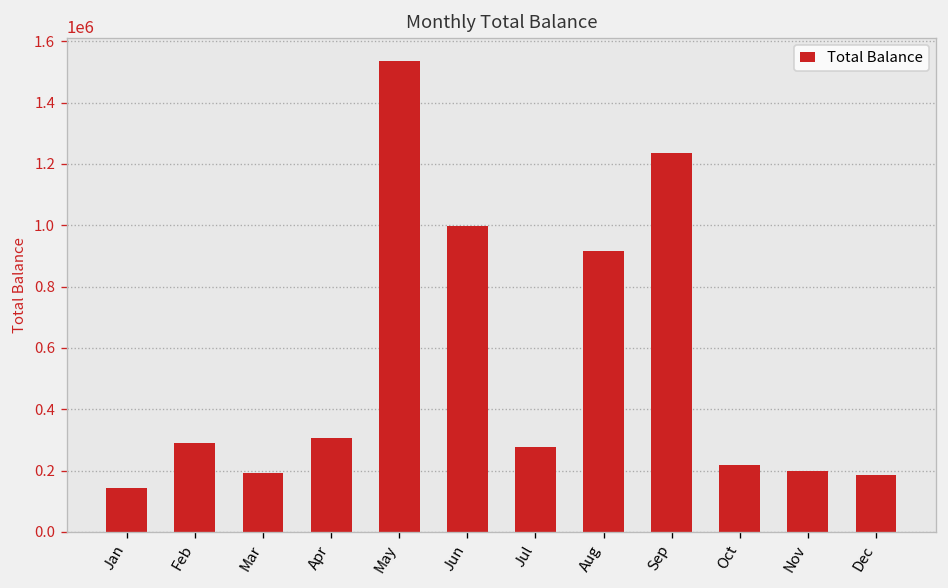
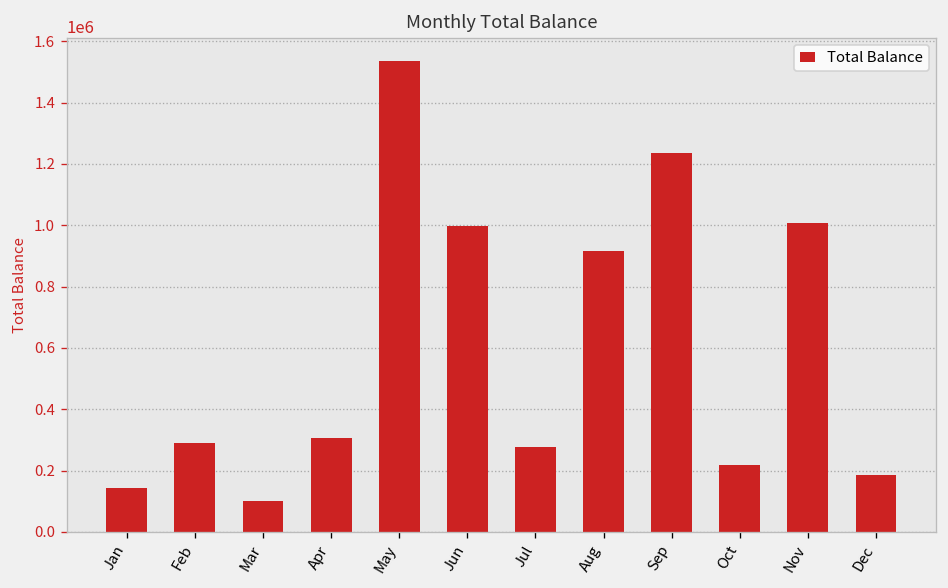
  {
    "Jan": 140000,
    "Feb": 290000,
-   "Mar": 190000,
+   "Mar": 100000,
    "Apr": 310000,
    "May": 1530000,
    "Jun": 1000000,
    "Jul": 280000,
    "Aug": 920000,
    "Sep": 1240000,
    "Oct": 220000,
-   "Nov": 200000,
+   "Nov": 1010000,
    "Dec": 190000
  }
